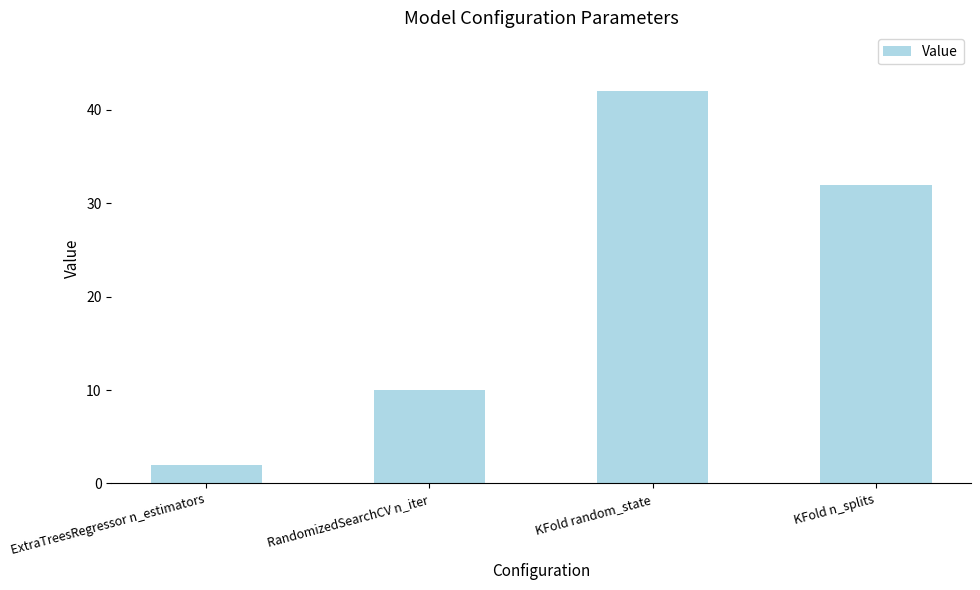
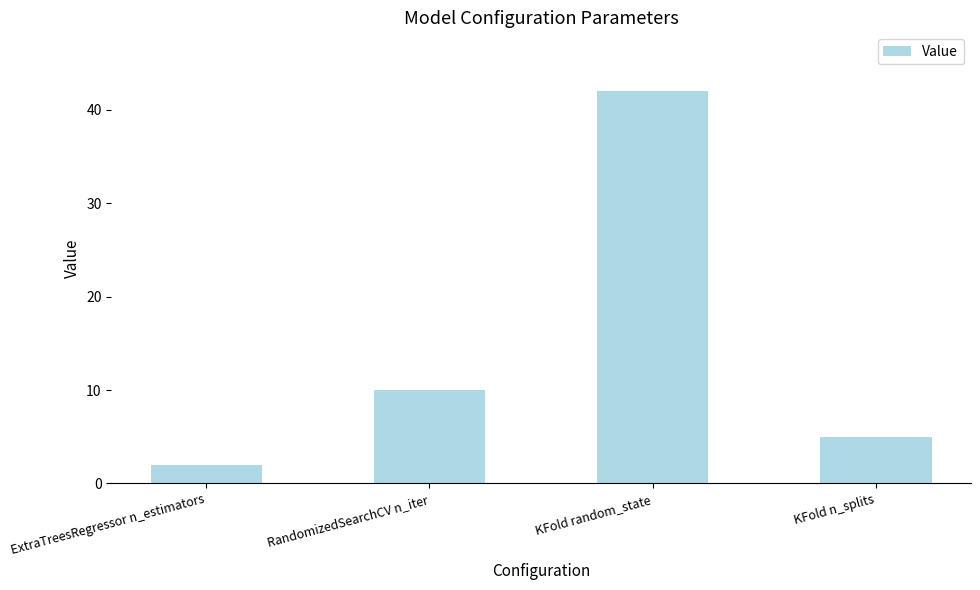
  {
    "ExtraTreesRegressor n_estimators": 2,
    "RandomizedSearchCV n_iter": 10,
    "KFold random_state": 42,
-   "KFold n_splits": 32
+   "KFold n_splits": 5
  }
